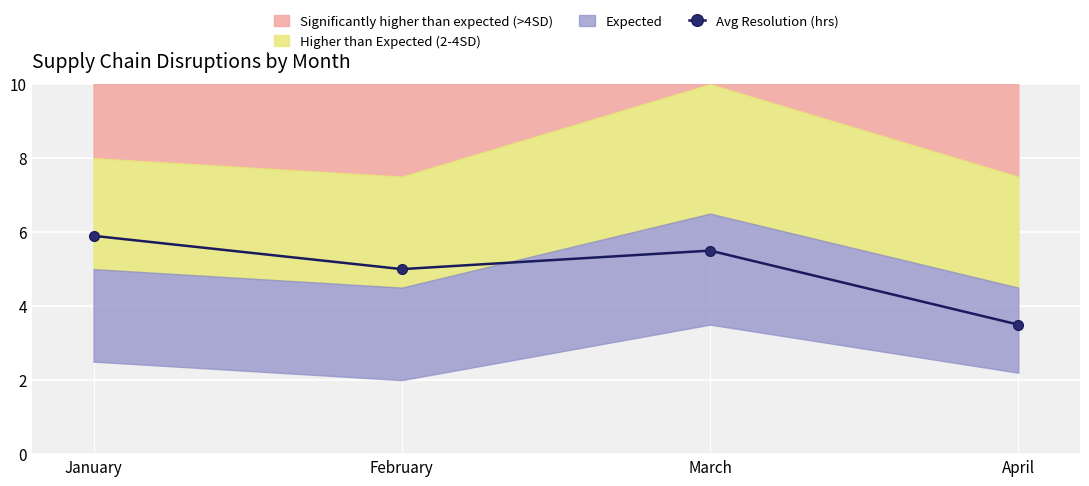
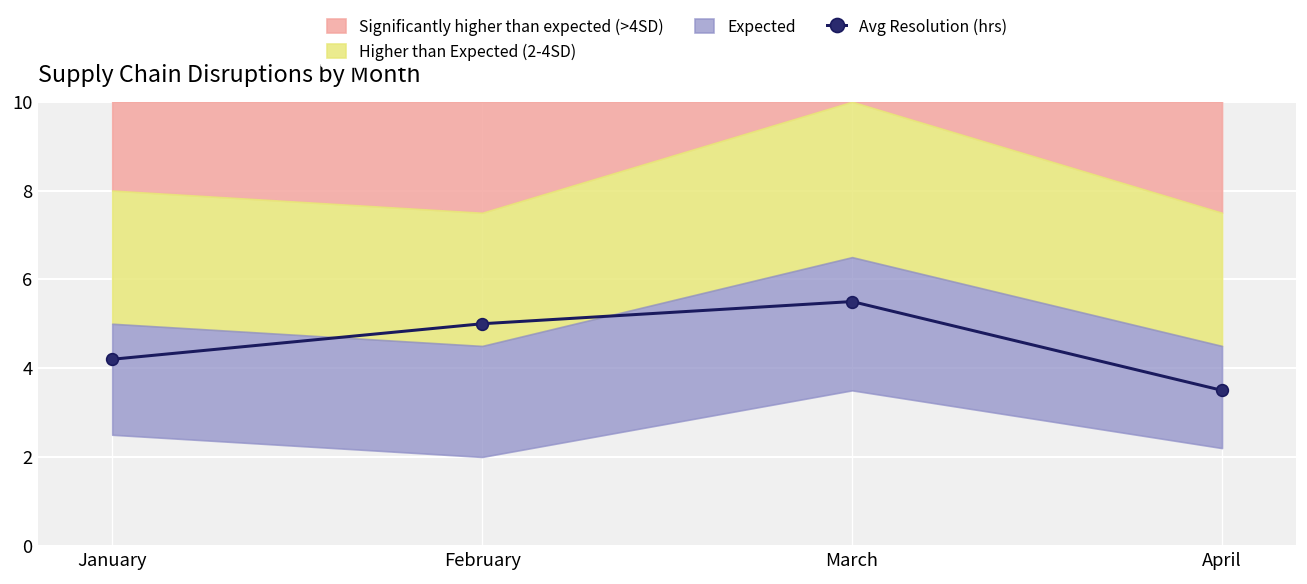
  {
    "Avg Resolution (hrs)": {
-     "January": 5.9,
+     "January": 4.2,
      "February": 5.0,
      "March": 5.5,
      "April": 3.5
    }
  }
